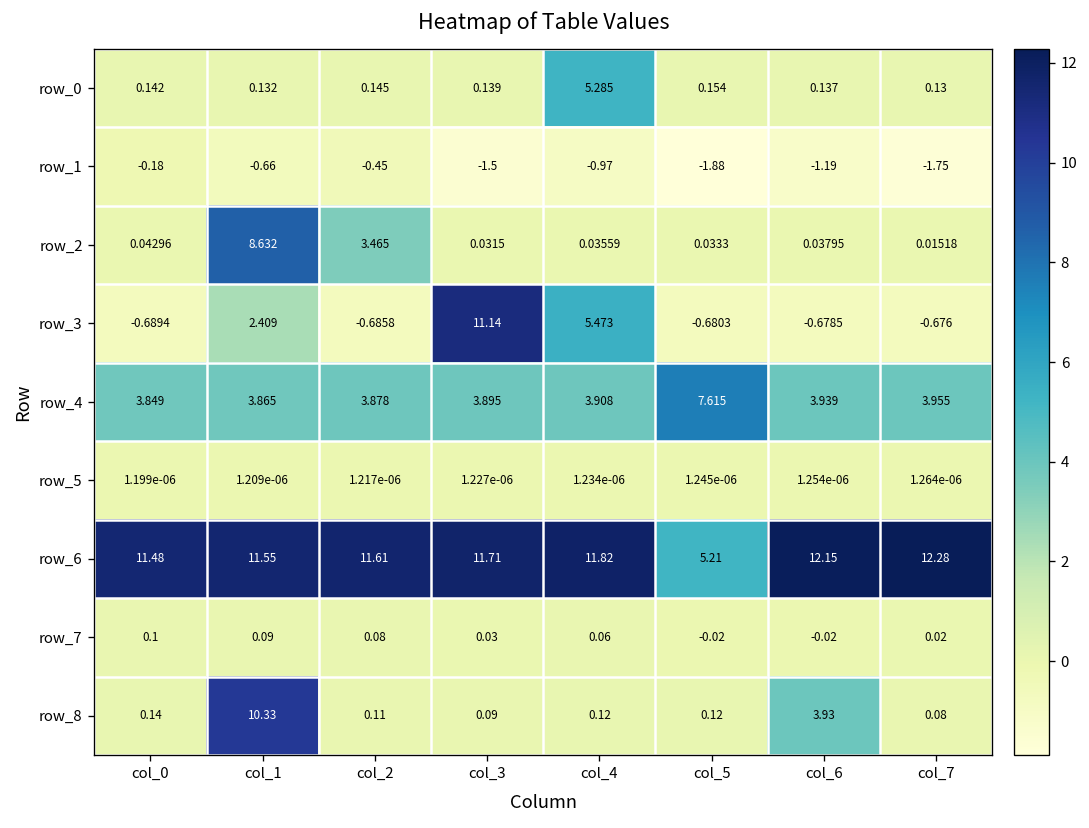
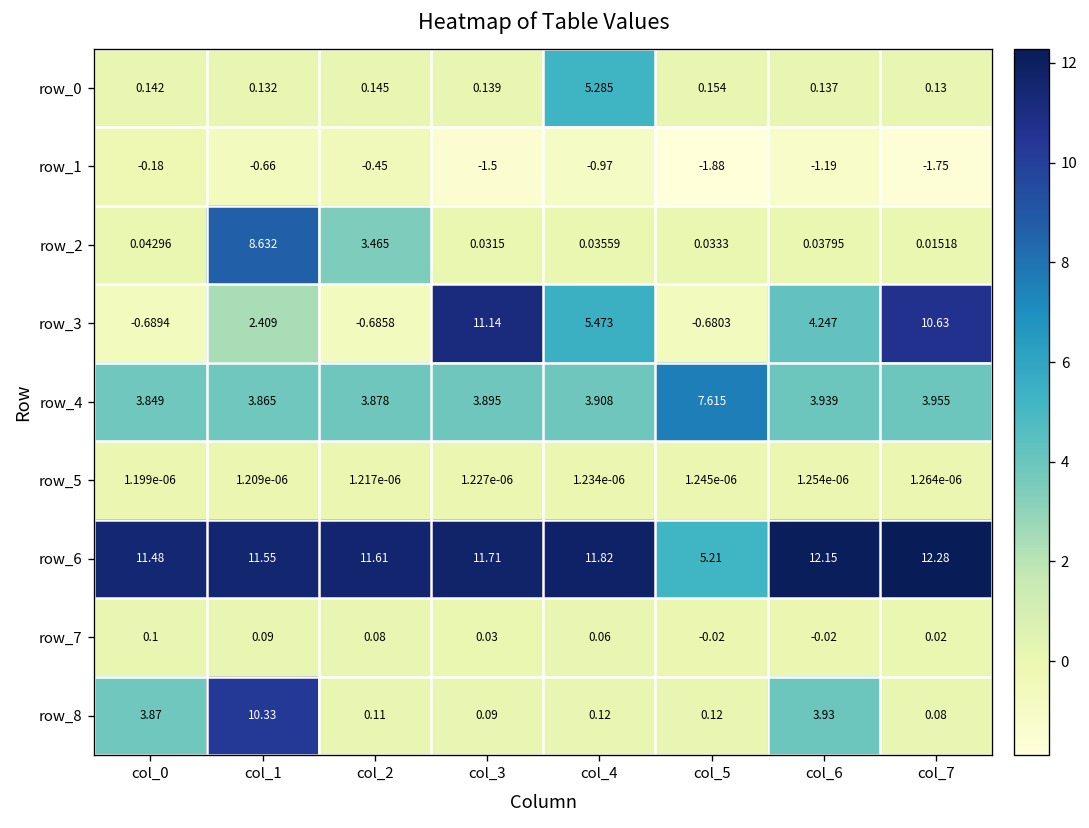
  {
    "row_0": {
      "col_0": "0.142",
      "col_1": "0.132",
      "col_2": "0.145",
      "col_3": "0.139",
      "col_4": "5.285",
      "col_5": "0.154",
      "col_6": "0.137",
      "col_7": "0.13"
    },
    "row_1": {
      "col_0": "-0.18",
      "col_1": "-0.66",
      "col_2": "-0.45",
      "col_3": "-1.5",
      "col_4": "-0.97",
      "col_5": "-1.88",
      "col_6": "-1.19",
      "col_7": "-1.75"
    },
    "row_2": {
      "col_0": "0.04296",
      "col_1": "8.632",
      "col_2": "3.465",
      "col_3": "0.0315",
      "col_4": "0.03559",
      "col_5": "0.0333",
      "col_6": "0.03795",
      "col_7": "0.01518"
    },
    "row_3": {
      "col_0": "-0.6894",
      "col_1": "2.409",
      "col_2": "-0.6858",
      "col_3": "11.14",
      "col_4": "5.473",
      "col_5": "-0.6803",
-     "col_6": "-0.6785",
-     "col_7": "-0.676"
+     "col_6": "4.247",
+     "col_7": "10.63"
    },
    "row_4": {
      "col_0": "3.849",
      "col_1": "3.865",
      "col_2": "3.878",
      "col_3": "3.895",
      "col_4": "3.908",
      "col_5": "7.615",
      "col_6": "3.939",
      "col_7": "3.955"
    },
    "row_5": {
      "col_0": "1.199e-06",
      "col_1": "1.209e-06",
      "col_2": "1.217e-06",
      "col_3": "1.227e-06",
      "col_4": "1.234e-06",
      "col_5": "1.245e-06",
      "col_6": "1.254e-06",
      "col_7": "1.264e-06"
    },
    "row_6": {
      "col_0": "11.48",
      "col_1": "11.55",
      "col_2": "11.61",
      "col_3": "11.71",
      "col_4": "11.82",
      "col_5": "5.21",
      "col_6": "12.15",
      "col_7": "12.28"
    },
    "row_7": {
      "col_0": "0.1",
      "col_1": "0.09",
      "col_2": "0.08",
      "col_3": "0.03",
      "col_4": "0.06",
      "col_5": "-0.02",
      "col_6": "-0.02",
      "col_7": "0.02"
    },
    "row_8": {
-     "col_0": "0.14",
+     "col_0": "3.87",
      "col_1": "10.33",
      "col_2": "0.11",
      "col_3": "0.09",
      "col_4": "0.12",
      "col_5": "0.12",
      "col_6": "3.93",
      "col_7": "0.08"
    }
  }
